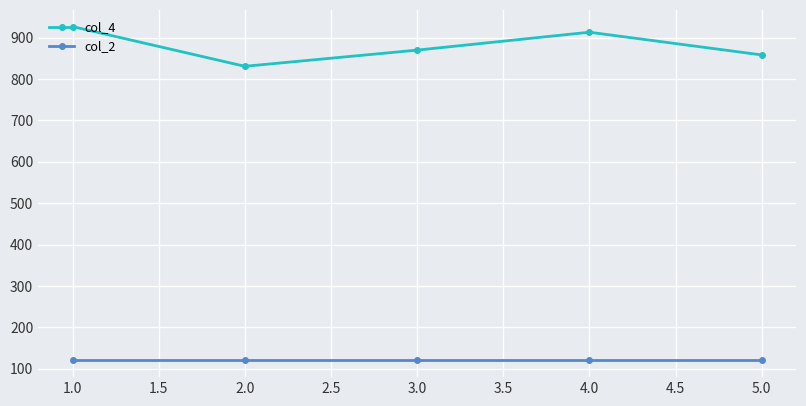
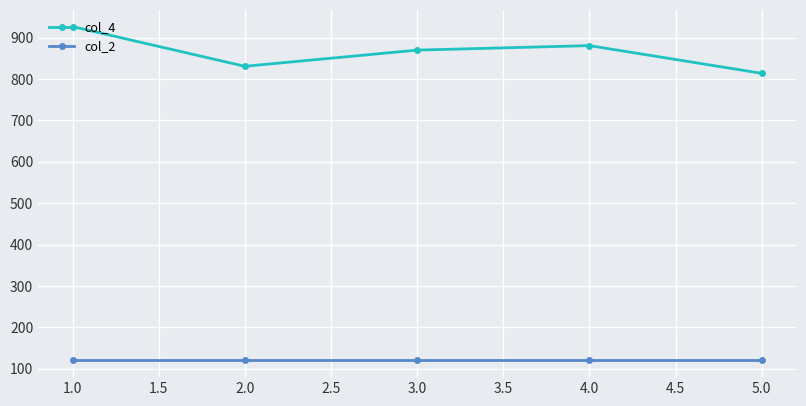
  {
    "col_4": {
      "1.0": 930,
      "2.0": 830,
      "3.0": 870,
-     "4.0": 910,
-     "5.0": 860
+     "4.0": 880,
+     "5.0": 810
    },
    "col_2": {
      "1.0": 120,
      "2.0": 120,
      "3.0": 120,
      "4.0": 120,
      "5.0": 120
    }
  }
